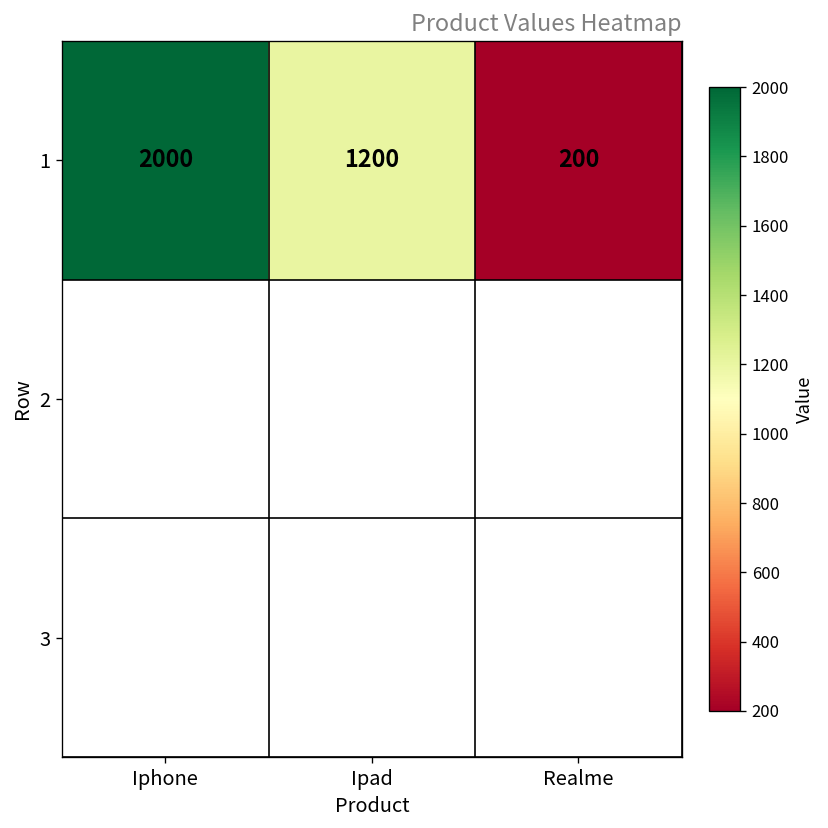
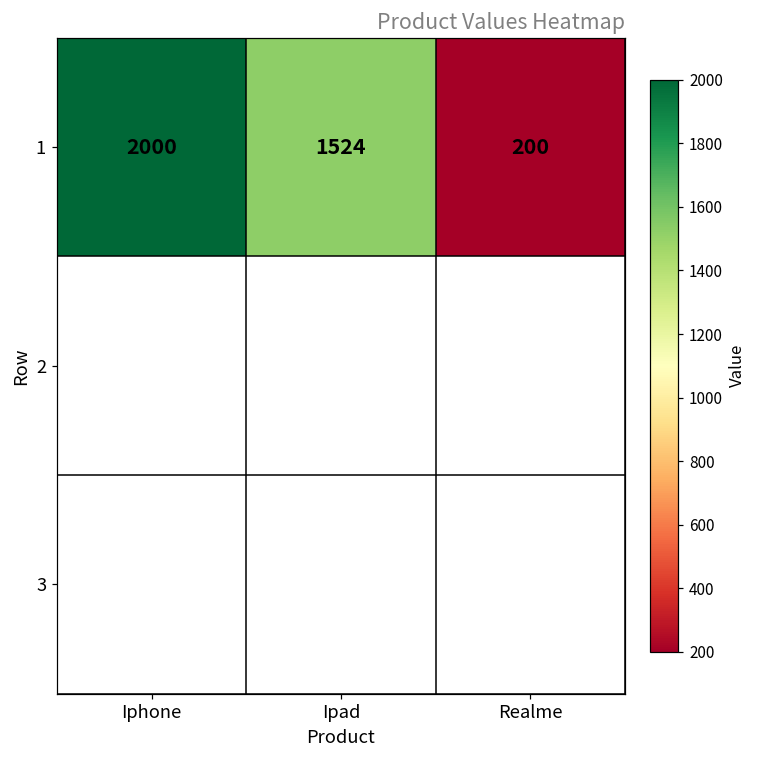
  {
    "1": {
      "Iphone": 2000,
-     "Ipad": 1200,
+     "Ipad": 1524,
      "Realme": 200
    }
  }
